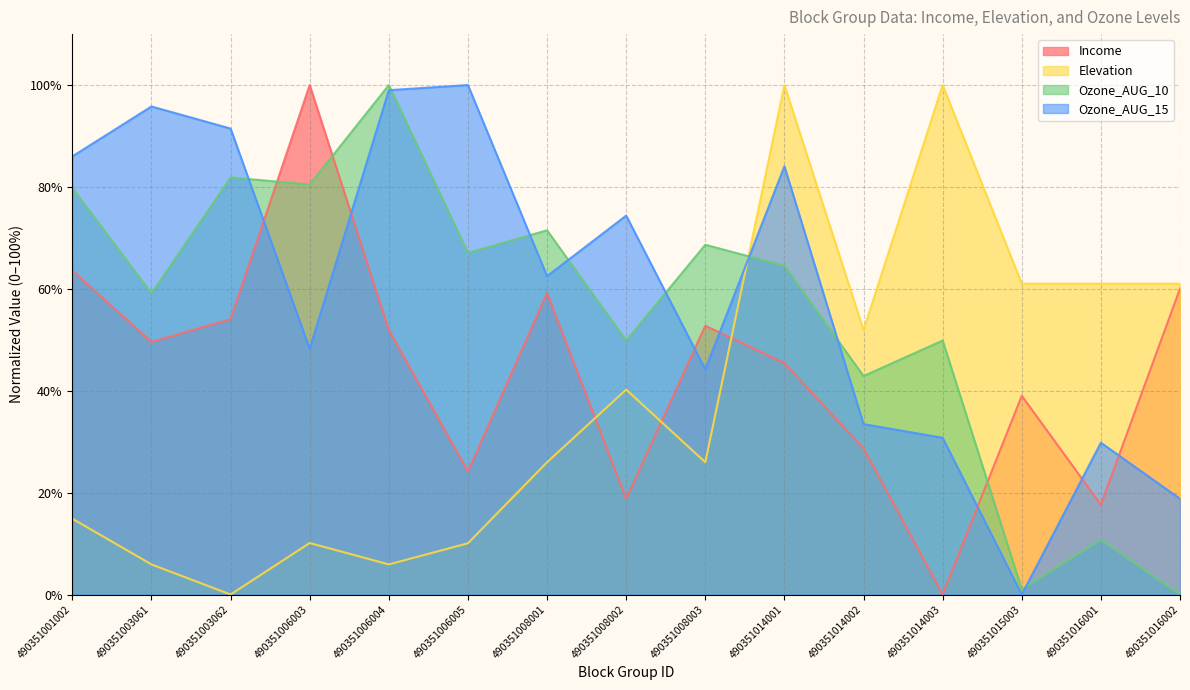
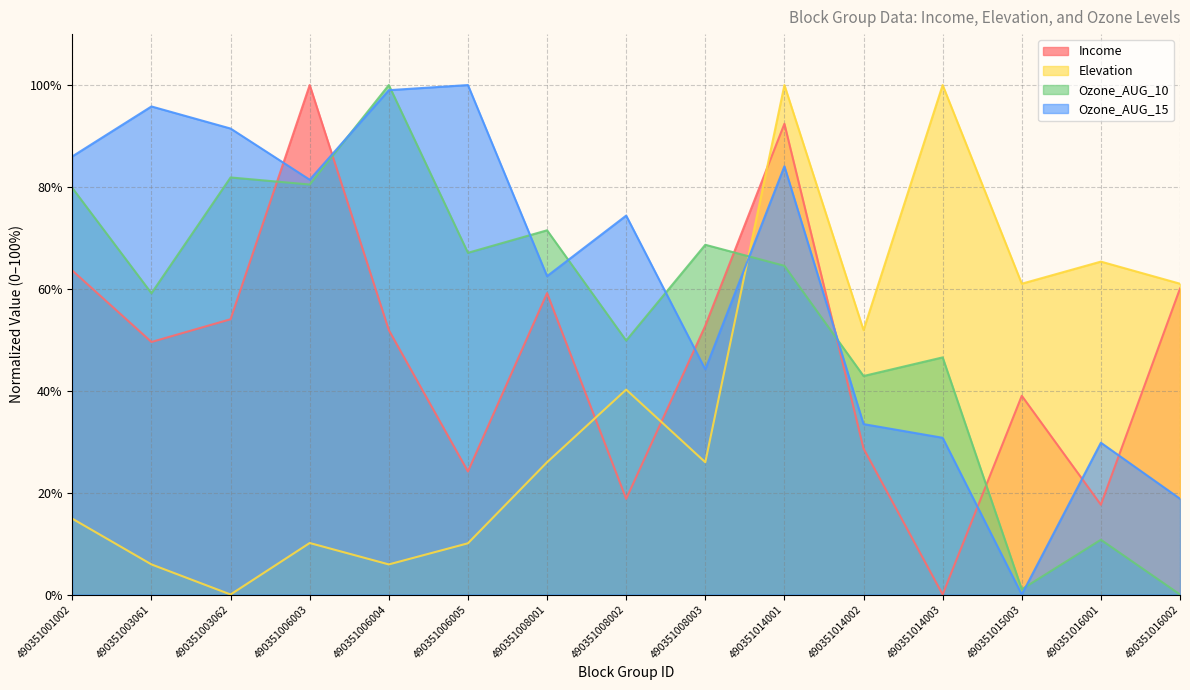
  {
    "Income": {
      "490351001002": "64%",
      "490351003061": "50%",
      "490351003062": "54%",
      "490351006003": "100%",
      "490351006004": "52%",
      "490351006005": "24%",
      "490351008001": "59%",
      "490351008002": "19%",
      "490351008003": "53%",
-     "490351014001": "45%",
+     "490351014001": "92%",
      "490351014002": "29%",
      "490351014003": "0%",
      "490351015003": "39%",
      "490351016001": "18%",
      "490351016002": "60%"
    },
    "Elevation": {
      "490351001002": "15%",
      "490351003061": "6%",
      "490351003062": "0%",
      "490351006003": "10%",
      "490351006004": "6%",
      "490351006005": "10%",
      "490351008001": "26%",
      "490351008002": "40%",
      "490351008003": "26%",
      "490351014001": "100%",
      "490351014002": "52%",
      "490351014003": "100%",
      "490351015003": "61%",
-     "490351016001": "61%",
+     "490351016001": "65%",
      "490351016002": "61%"
    },
    "Ozone_AUG_10": {
      "490351001002": "80%",
      "490351003061": "59%",
      "490351003062": "82%",
      "490351006003": "80%",
      "490351006004": "100%",
      "490351006005": "67%",
      "490351008001": "71%",
      "490351008002": "50%",
      "490351008003": "69%",
      "490351014001": "65%",
      "490351014002": "43%",
-     "490351014003": "50%",
+     "490351014003": "47%",
      "490351015003": "1%",
      "490351016001": "11%",
      "490351016002": "0%"
    },
    "Ozone_AUG_15": {
      "490351001002": "86%",
      "490351003061": "96%",
      "490351003062": "91%",
-     "490351006003": "48%",
+     "490351006003": "81%",
      "490351006004": "99%",
      "490351006005": "100%",
      "490351008001": "62%",
      "490351008002": "74%",
      "490351008003": "44%",
      "490351014001": "84%",
      "490351014002": "33%",
      "490351014003": "31%",
      "490351015003": "0%",
      "490351016001": "30%",
      "490351016002": "19%"
    }
  }
